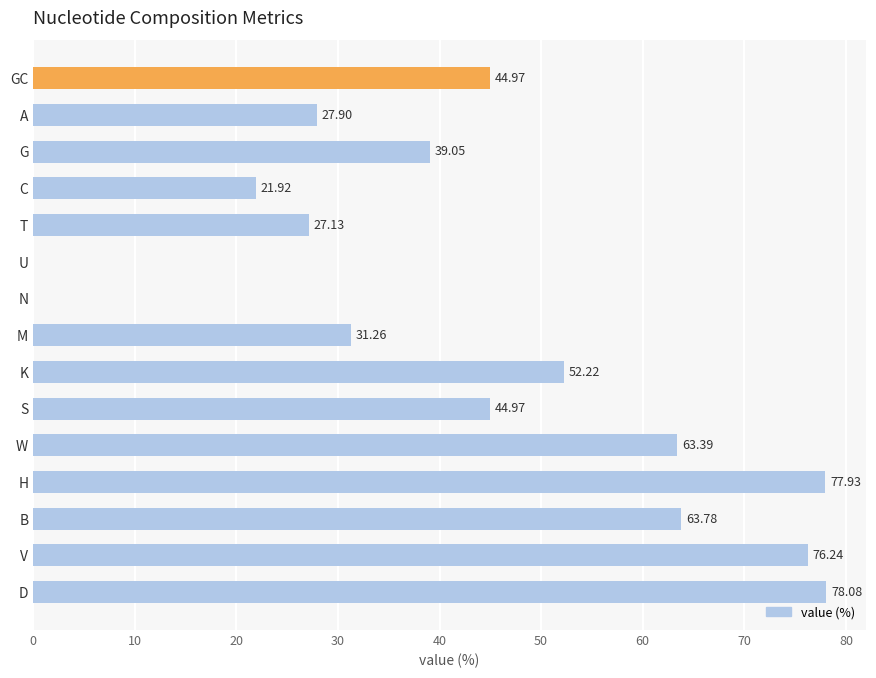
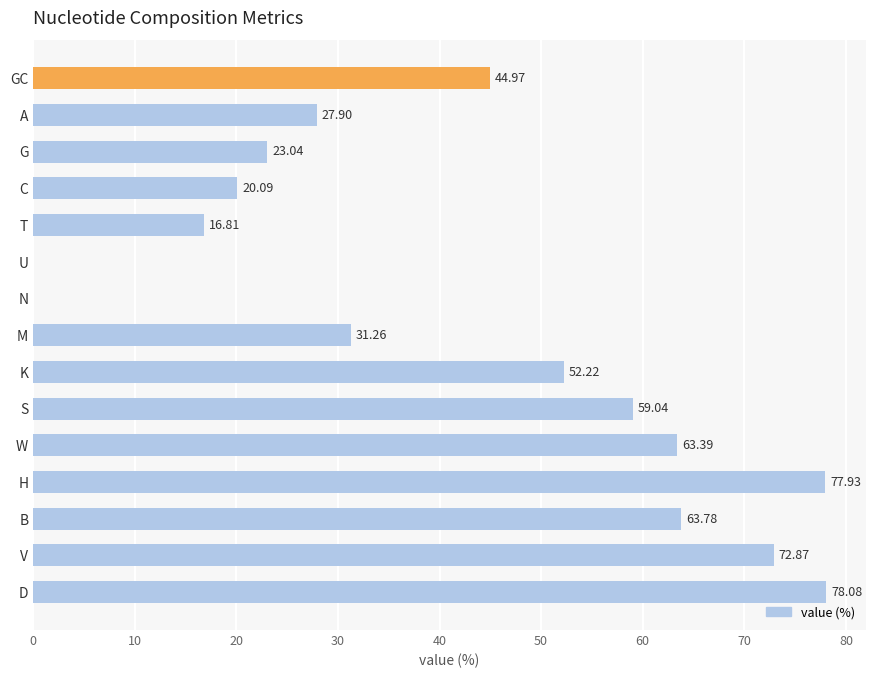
  {
    "GC": 44.97,
    "A": 27.90,
-   "G": 39.05,
-   "C": 21.92,
-   "T": 27.13,
+   "G": 23.04,
+   "C": 20.09,
+   "T": 16.81,
    "M": 31.26,
    "K": 52.22,
-   "S": 44.97,
+   "S": 59.04,
    "W": 63.39,
    "H": 77.93,
    "B": 63.78,
-   "V": 76.24,
+   "V": 72.87,
    "D": 78.08
  }
